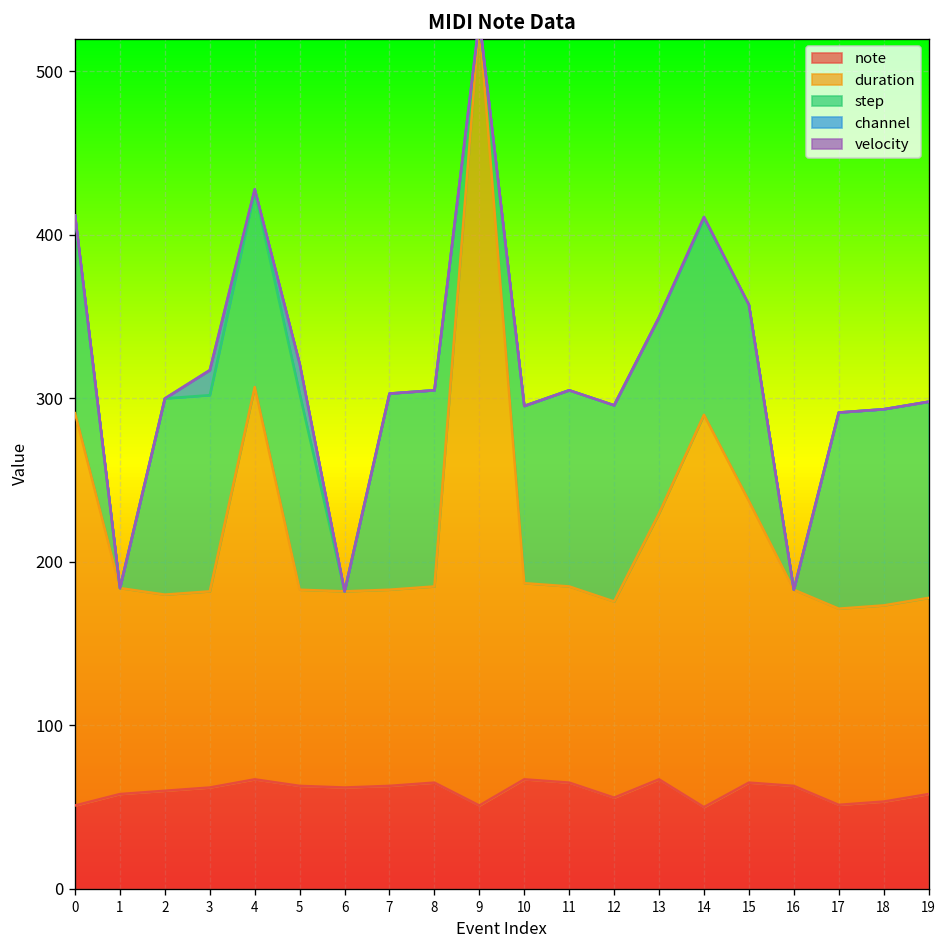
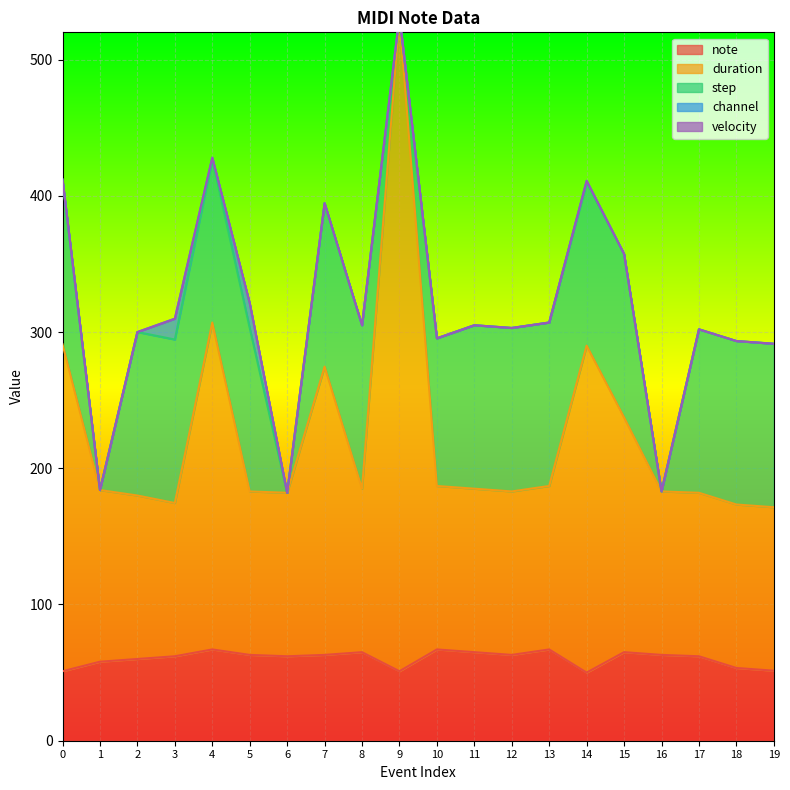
  {
    "note": {
      "0": 51,
      "1": 58,
      "2": 60,
      "3": 62,
      "4": 67,
      "5": 63,
      "6": 62,
      "7": 63,
      "8": 65,
      "9": 51,
      "10": 67,
      "11": 65,
-     "12": 56,
+     "12": 63,
      "13": 67,
      "14": 50,
      "15": 65,
      "16": 63,
-     "17": 51,
+     "17": 62,
      "18": 53,
-     "19": 58
+     "19": 51
    },
    "duration": {
      "0": 240,
      "2": 120,
-     "3": 120,
+     "3": 113,
      "4": 240,
      "5": 120,
-     "7": 120,
+     "7": 212,
      "8": 120,
      "10": 120,
      "11": 120,
      "12": 120,
-     "13": 163,
+     "13": 120,
      "14": 240,
      "15": 172,
      "17": 120,
      "18": 120,
      "19": 120
    },
    "step": {
      "3": 120,
      "5": 120
    }
  }
